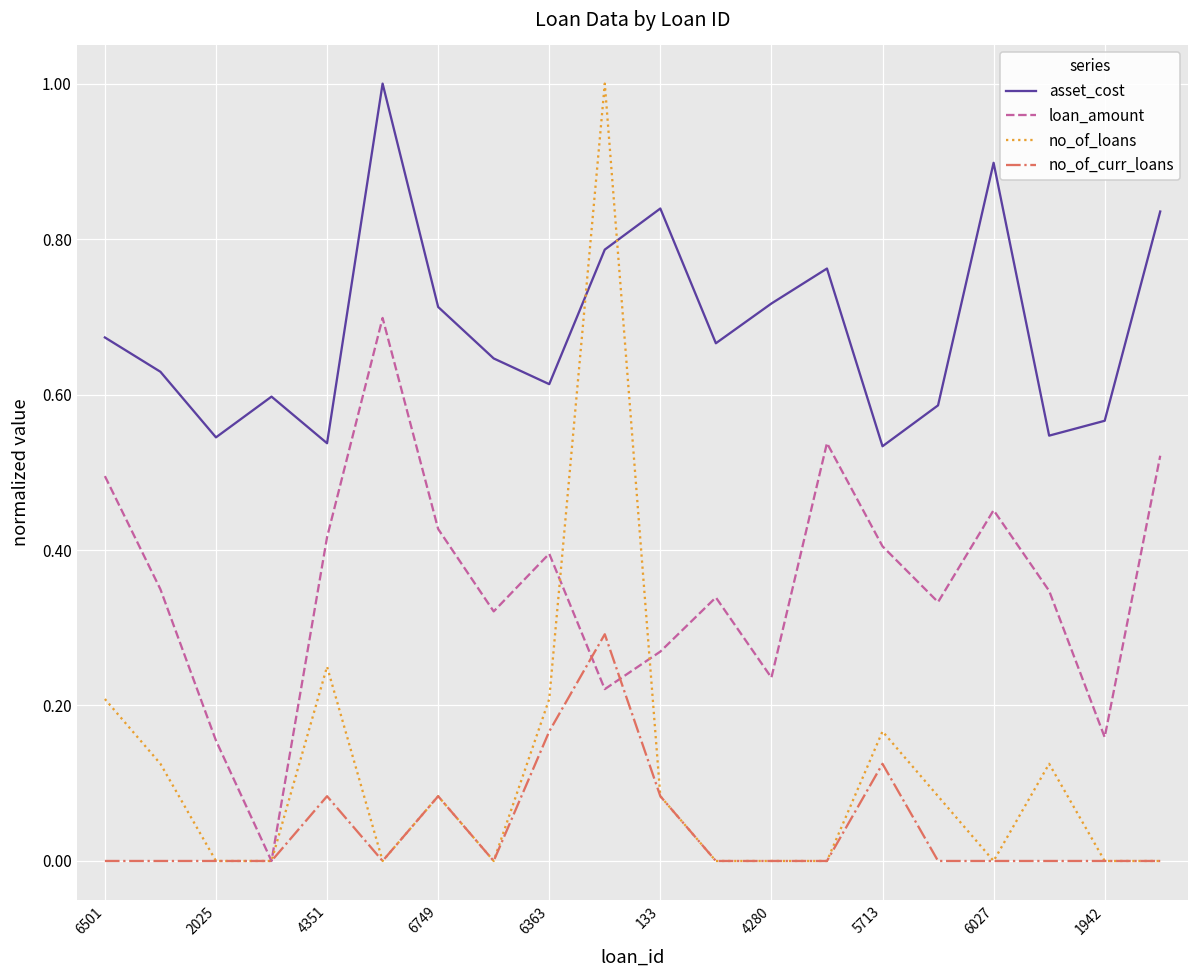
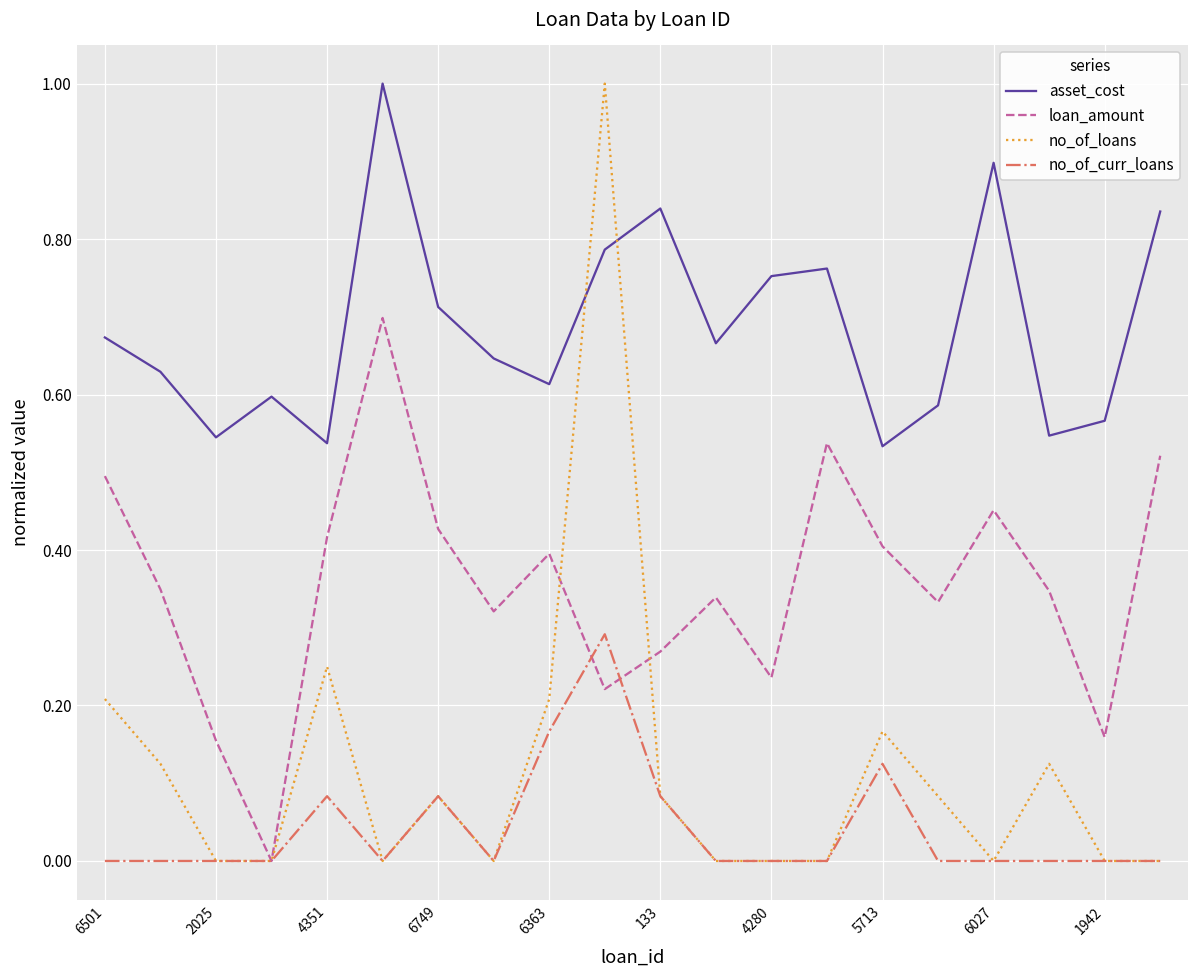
  {
    "asset_cost": {
      "6501": 0.67,
      "2025": 0.54,
      "4351": 0.54,
      "6749": 0.71,
      "6363": 0.61,
      "133": 0.84,
-     "4280": 0.72,
+     "4280": 0.75,
      "5713": 0.53,
      "6027": 0.90,
      "1942": 0.57
    },
    "loan_amount": {
      "6501": 0.50,
      "2025": 0.15,
      "4351": 0.42,
      "6749": 0.43,
      "6363": 0.40,
      "133": 0.27,
      "4280": 0.24,
      "5713": 0.40,
      "6027": 0.45,
      "1942": 0.16
    },
    "no_of_loans": {
      "6501": 0.21,
      "4351": 0.25,
      "6363": 0.21,
      "5713": 0.17
    },
    "no_of_curr_loans": {
      "6501": 0.00,
      "4351": 0.08,
      "6363": 0.17,
      "5713": 0.13
    }
  }
